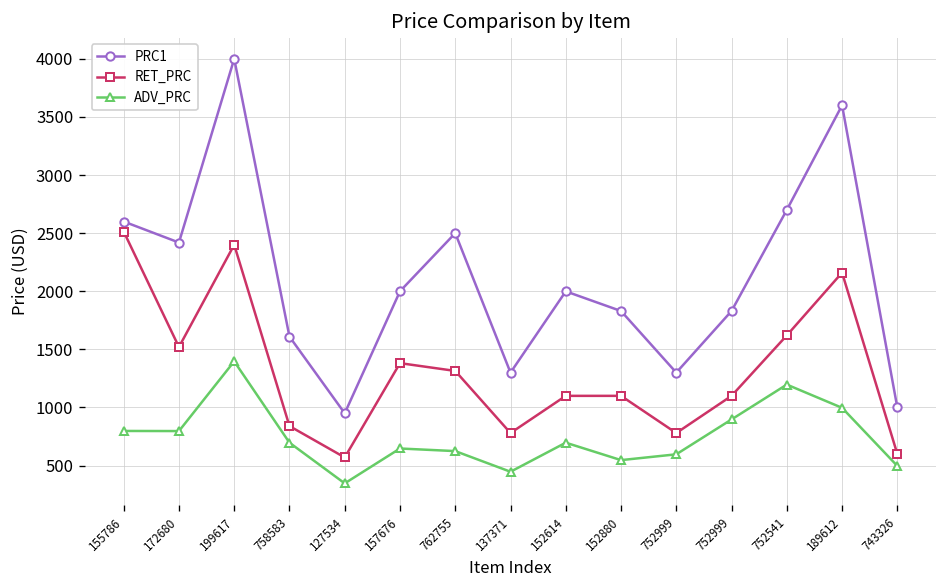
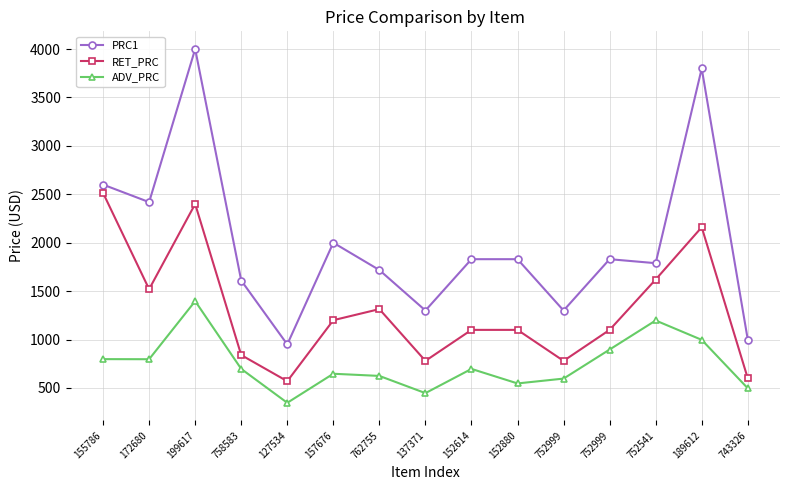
  {
    "PRC1": {
      "155786": 2600,
      "172680": 2400,
      "199617": 4000,
      "758583": 1600,
      "127534": 900,
      "157676": 2000,
-     "762755": 2500,
+     "762755": 1700,
      "137371": 1300,
-     "152614": 2000,
+     "152614": 1800,
      "152880": 1800,
-     "752541": 2700,
-     "189612": 3600,
+     "752541": 1800,
+     "189612": 3800,
      "743326": 1000
    },
    "RET_PRC": {
      "155786": 2500,
      "172680": 1500,
      "199617": 2400,
      "758583": 800,
      "127534": 600,
-     "157676": 1400,
+     "157676": 1200,
      "762755": 1300,
      "137371": 800,
      "152614": 1100,
      "152880": 1100,
      "752541": 1600,
      "189612": 2200,
      "743326": 600
    },
    "ADV_PRC": {
      "155786": 800,
      "172680": 800,
      "199617": 1400,
      "758583": 700,
      "127534": 300,
      "157676": 600,
      "762755": 600,
      "137371": 400,
      "152614": 700,
      "152880": 500,
      "752541": 1200,
      "189612": 1000,
      "743326": 500
    }
  }
